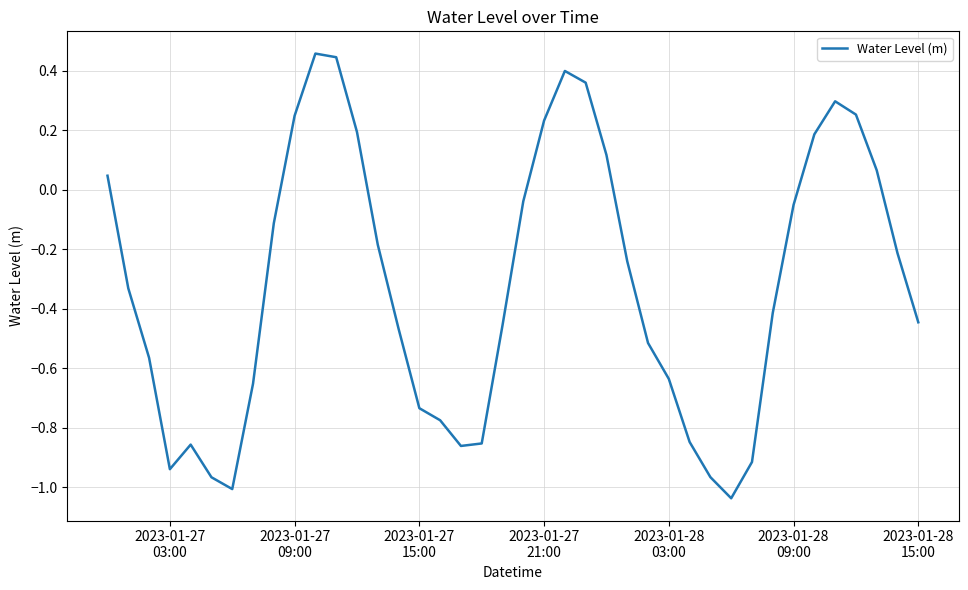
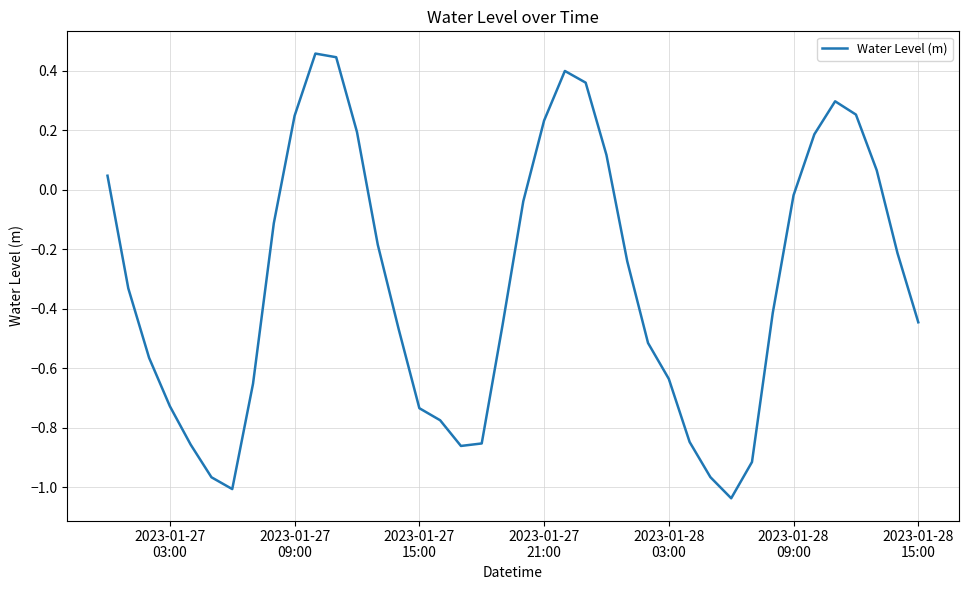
  {
-   "2023-01-27 03:00": -0.94,
+   "2023-01-27 03:00": -0.73,
    "2023-01-27 09:00": 0.25,
    "2023-01-27 15:00": -0.73,
    "2023-01-27 21:00": 0.23,
    "2023-01-28 03:00": -0.64,
-   "2023-01-28 09:00": -0.05,
+   "2023-01-28 09:00": -0.02,
    "2023-01-28 15:00": -0.45
  }
